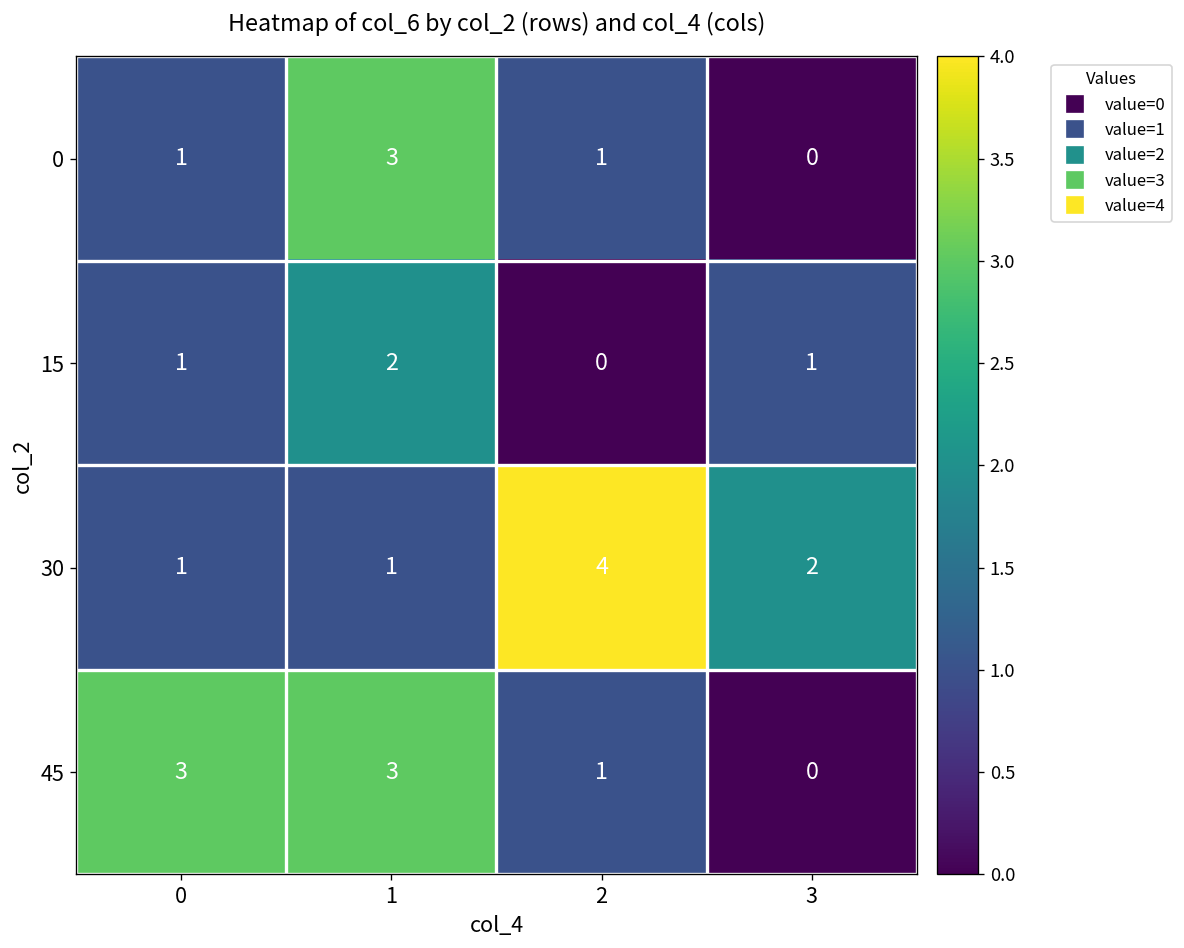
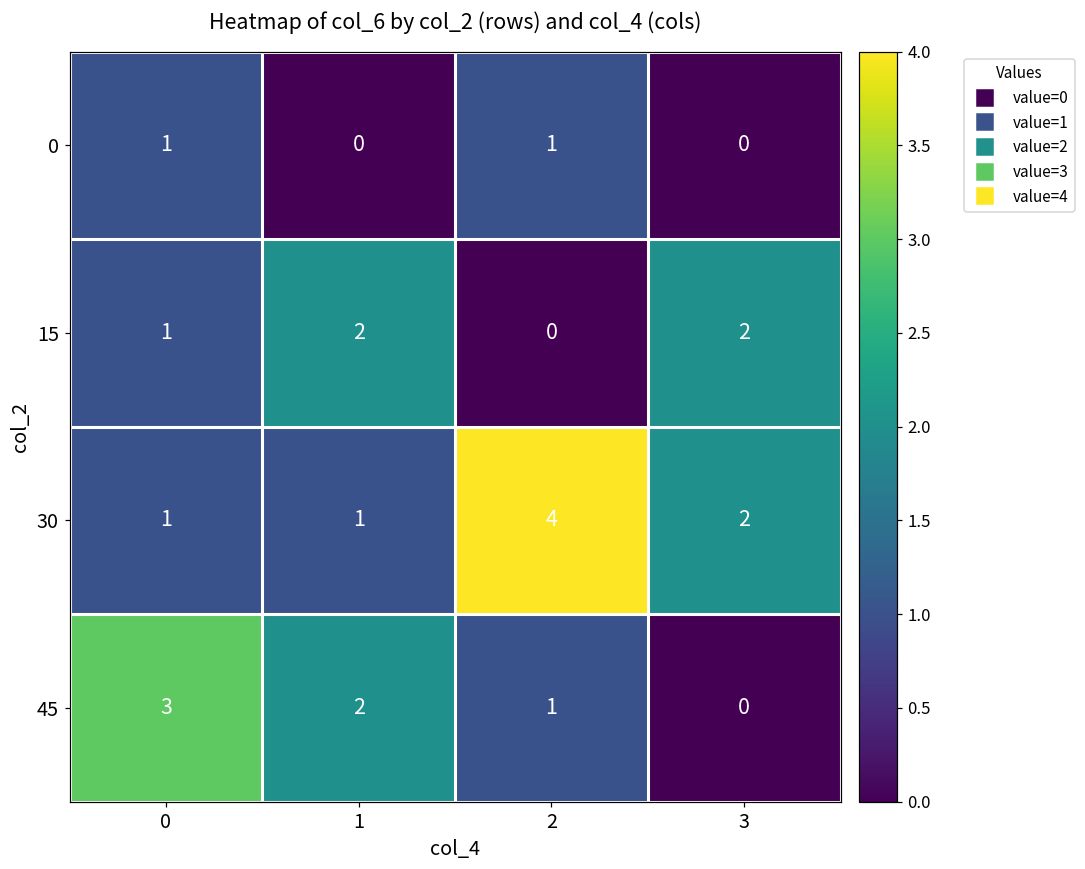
  {
    "0": {
      "0": 1,
-     "1": 3,
+     "1": 0,
      "2": 1,
      "3": 0
    },
    "15": {
      "0": 1,
      "1": 2,
      "2": 0,
-     "3": 1
+     "3": 2
    },
    "30": {
      "0": 1,
      "1": 1,
      "2": 4,
      "3": 2
    },
    "45": {
      "0": 3,
-     "1": 3,
+     "1": 2,
      "2": 1,
      "3": 0
    }
  }
